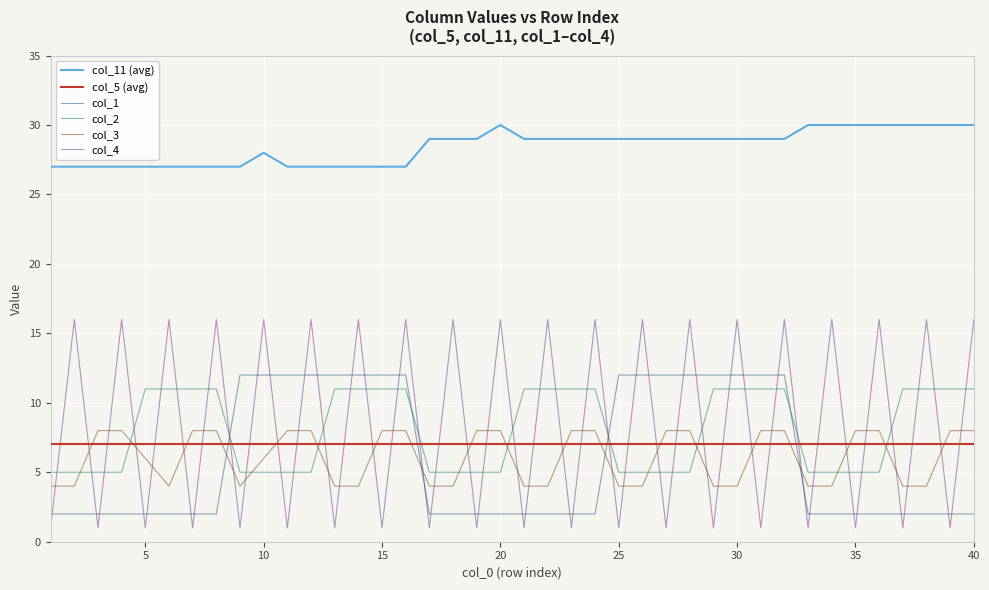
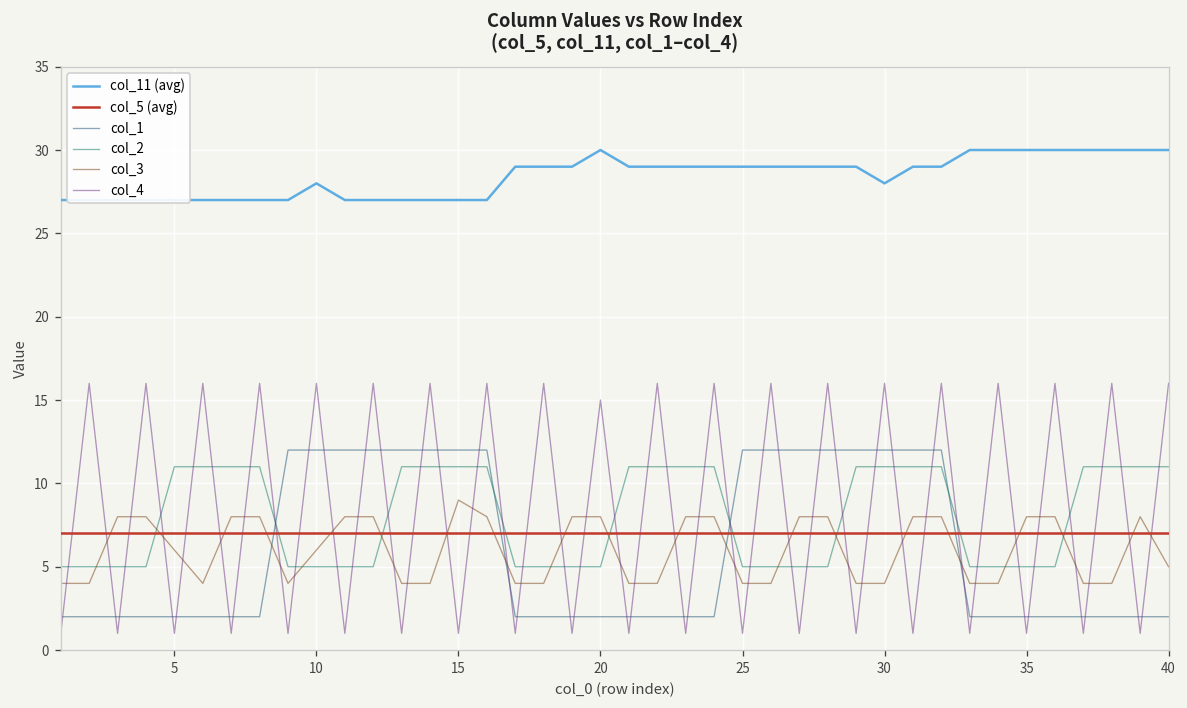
  {
    "col_11 (avg)": {
      "5": 27,
      "10": 28,
      "15": 27,
      "20": 30,
      "25": 29,
-     "30": 29,
+     "30": 28,
      "35": 30,
      "40": 30
    },
    "col_5 (avg)": {
      "5": 7,
      "10": 7,
      "15": 7,
      "20": 7,
      "25": 7,
      "30": 7,
      "35": 7,
      "40": 7
    },
    "col_3": {
      "5": 6,
      "10": 6,
-     "15": 8,
+     "15": 9,
      "20": 8,
      "25": 4,
      "30": 4,
      "35": 8,
-     "40": 8
+     "40": 5
    },
    "col_4": {
      "5": 1,
      "10": 16,
      "15": 1,
-     "20": 16,
+     "20": 15,
      "25": 1,
      "30": 16,
      "35": 1,
      "40": 16
    }
  }
